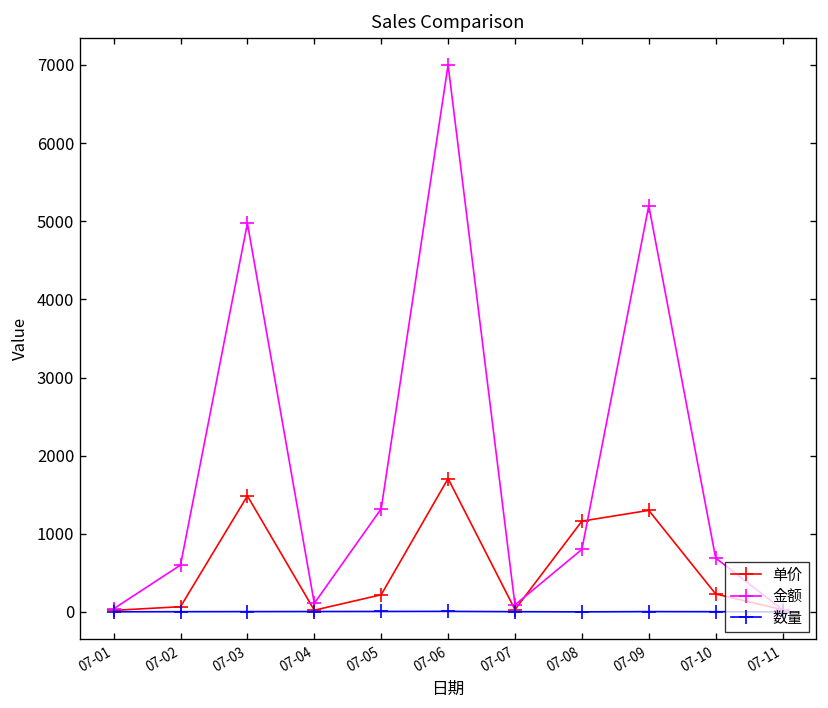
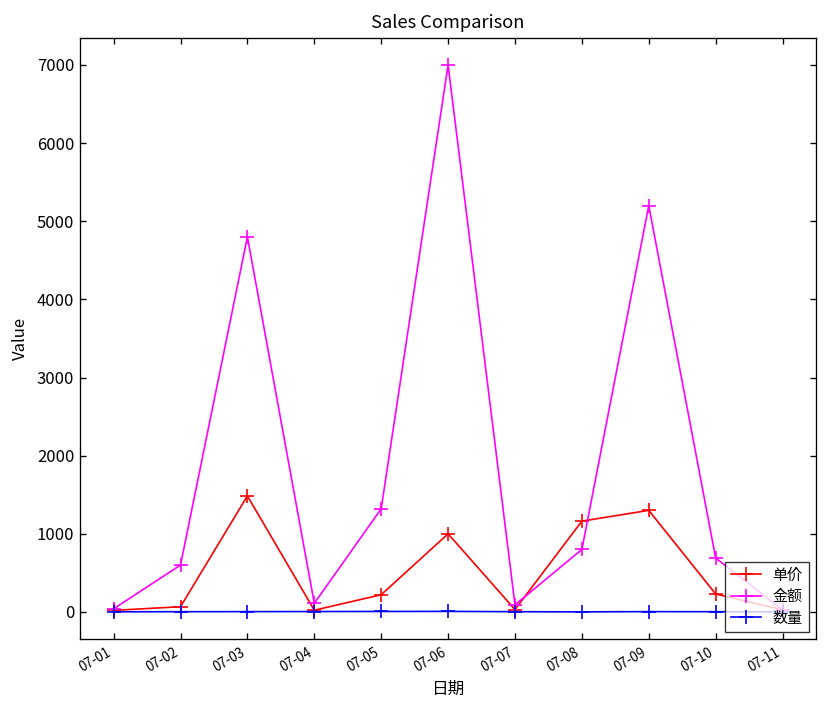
  {
    "单价": {
      "07-02": 100,
      "07-03": 1500,
      "07-05": 200,
-     "07-06": 1700,
+     "07-06": 1000,
      "07-08": 1200,
      "07-09": 1300,
      "07-10": 200
    },
    "金额": {
      "07-02": 600,
-     "07-03": 5000,
+     "07-03": 4800,
      "07-04": 100,
      "07-05": 1300,
      "07-06": 7000,
      "07-07": 100,
      "07-08": 800,
      "07-09": 5200,
      "07-10": 700
    },
    "数量": {
      "07-02": 0,
      "07-03": 0,
      "07-05": 0,
      "07-06": 0,
      "07-08": 0,
      "07-09": 0,
      "07-10": 0
    }
  }
